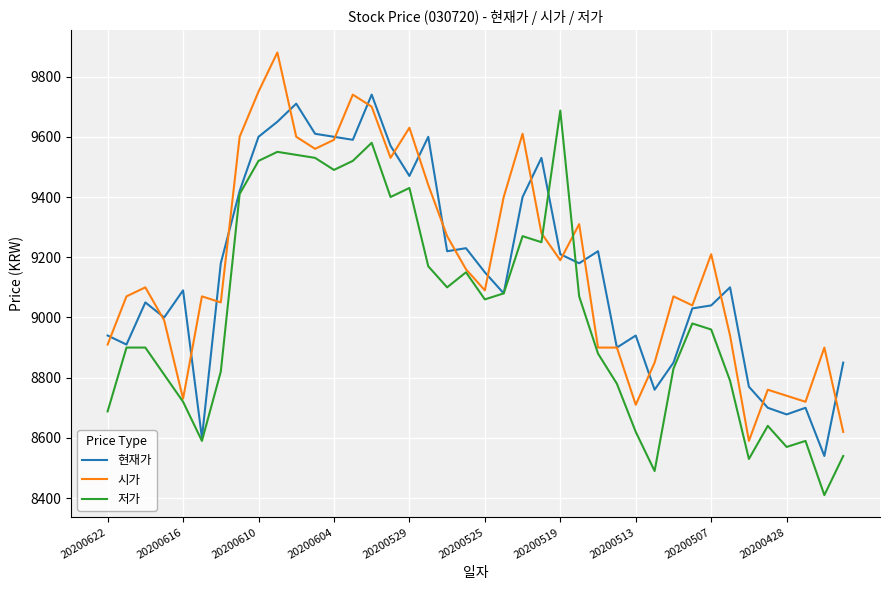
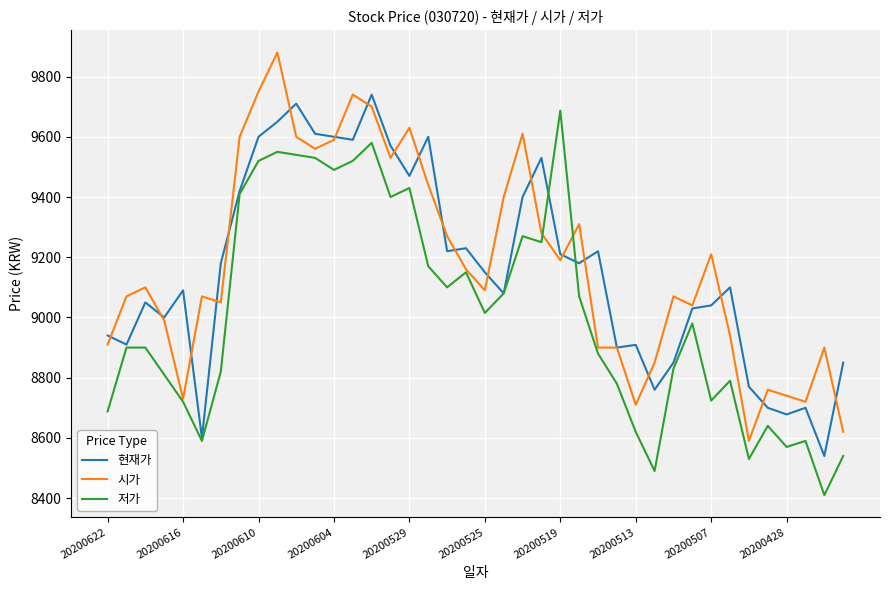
  {
    "현재가": {
      "20200622": 8940,
      "20200616": 9090,
      "20200610": 9600,
      "20200604": 9600,
      "20200529": 9470,
      "20200525": 9150,
      "20200519": 9210,
-     "20200513": 8940,
+     "20200513": 8910,
      "20200507": 9040,
      "20200428": 8680
    },
    "시가": {
      "20200622": 8910,
      "20200616": 8730,
      "20200610": 9750,
      "20200604": 9590,
      "20200529": 9630,
      "20200525": 9090,
      "20200519": 9190,
      "20200513": 8710,
      "20200507": 9210,
      "20200428": 8740
    },
    "저가": {
      "20200622": 8690,
      "20200616": 8720,
      "20200610": 9520,
      "20200604": 9490,
      "20200529": 9430,
-     "20200525": 9060,
+     "20200525": 9020,
      "20200519": 9690,
      "20200513": 8620,
-     "20200507": 8960,
+     "20200507": 8720,
      "20200428": 8570
    }
  }
